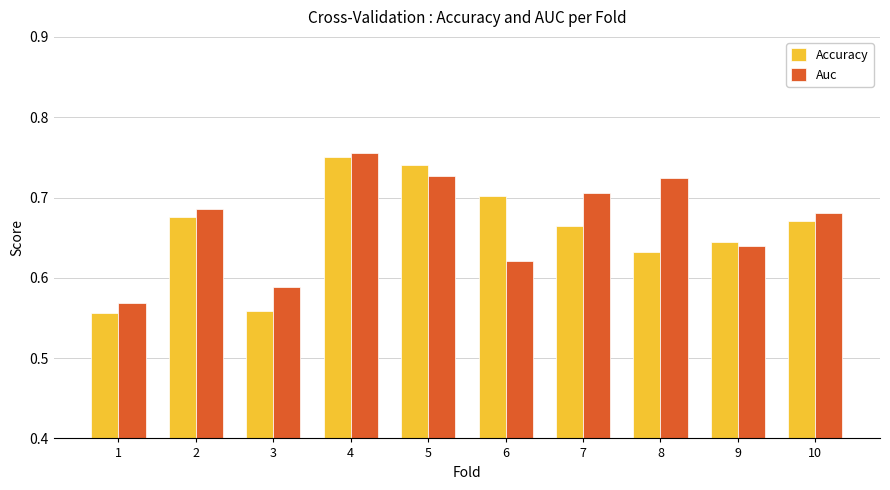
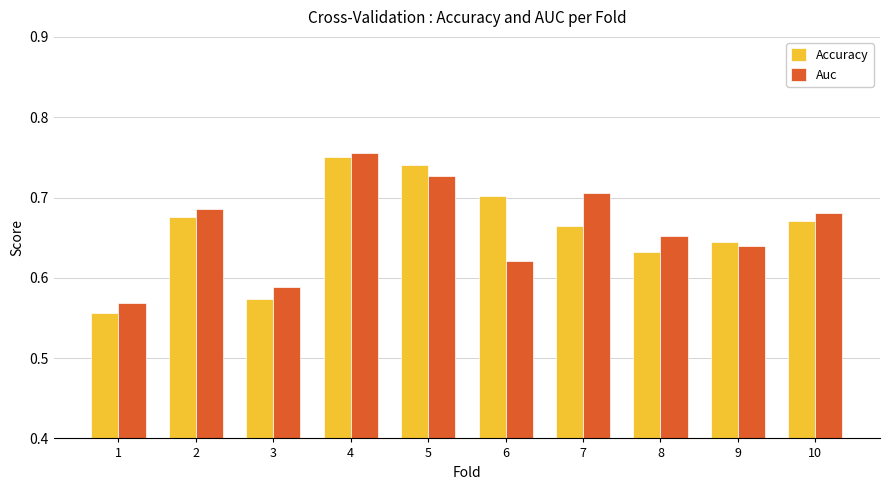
  {
    "Accuracy": {
      "1": 0.56,
      "2": 0.68,
-     "3": 0.56,
+     "3": 0.57,
      "4": 0.75,
      "5": 0.74,
      "6": 0.70,
      "7": 0.67,
      "8": 0.63,
      "9": 0.64,
      "10": 0.67
    },
    "Auc": {
      "1": 0.57,
      "2": 0.69,
      "3": 0.59,
      "4": 0.76,
      "5": 0.73,
      "6": 0.62,
      "7": 0.71,
-     "8": 0.72,
+     "8": 0.65,
      "9": 0.64,
      "10": 0.68
    }
  }
